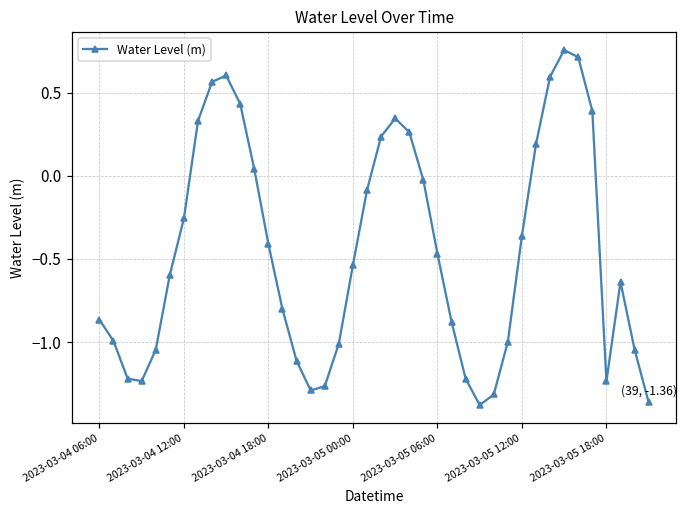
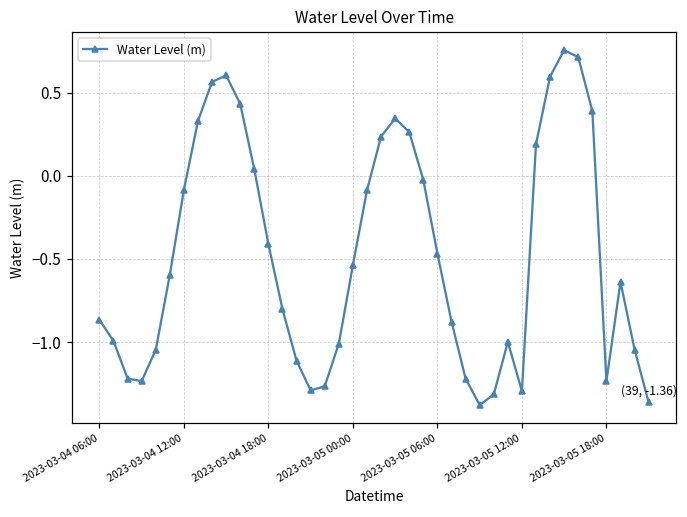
  {
    "2023-03-04 06:00": -0.86,
-   "2023-03-04 12:00": -0.26,
+   "2023-03-04 12:00": -0.08,
    "2023-03-04 18:00": -0.41,
    "2023-03-05 00:00": -0.54,
    "2023-03-05 06:00": -0.47,
-   "2023-03-05 12:00": -0.36,
+   "2023-03-05 12:00": -1.29,
    "2023-03-05 18:00": -1.23
  }
